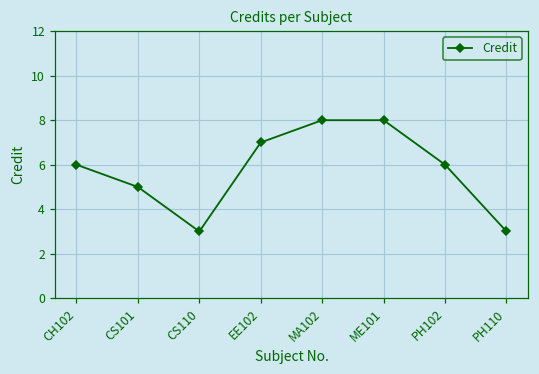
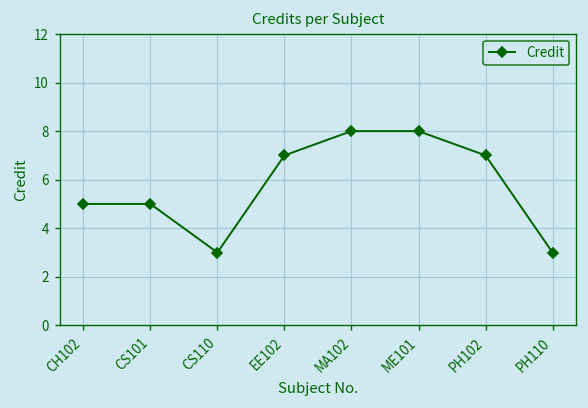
  {
-   "CH102": 6,
+   "CH102": 5,
    "CS101": 5,
    "CS110": 3,
    "EE102": 7,
    "MA102": 8,
    "ME101": 8,
-   "PH102": 6,
+   "PH102": 7,
    "PH110": 3
  }
